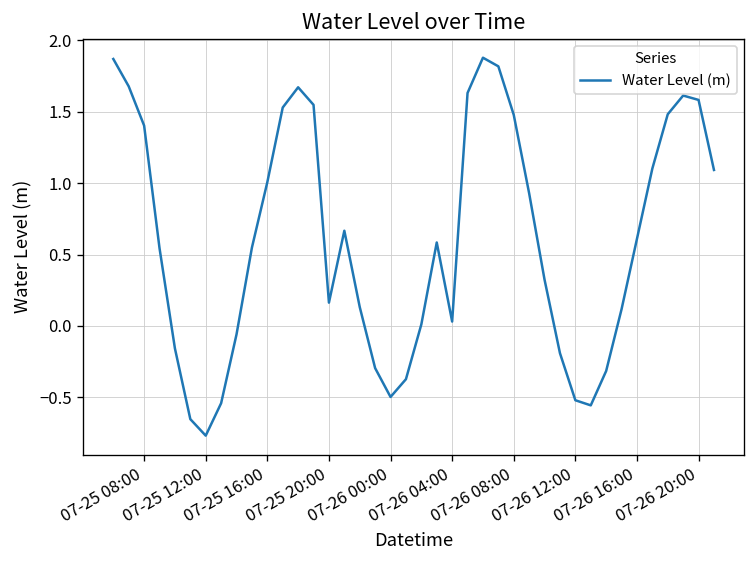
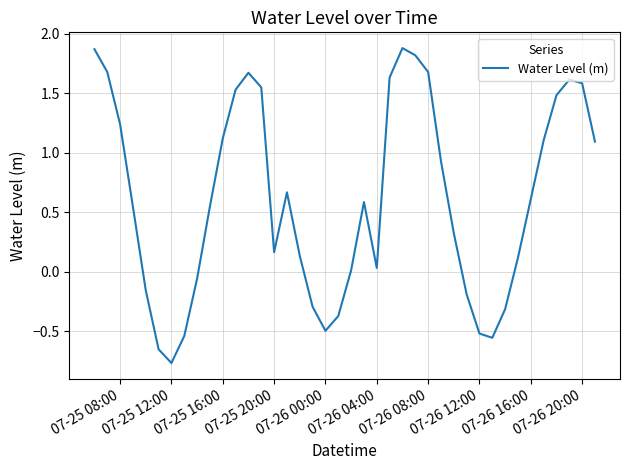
  {
-   "07-25 08:00": 1.40,
+   "07-25 08:00": 1.24,
    "07-25 12:00": -0.77,
-   "07-25 16:00": 1.01,
+   "07-25 16:00": 1.12,
    "07-25 20:00": 0.16,
    "07-26 00:00": -0.50,
    "07-26 04:00": 0.03,
-   "07-26 08:00": 1.48,
+   "07-26 08:00": 1.68,
    "07-26 12:00": -0.52,
    "07-26 16:00": 0.61,
    "07-26 20:00": 1.58
  }
